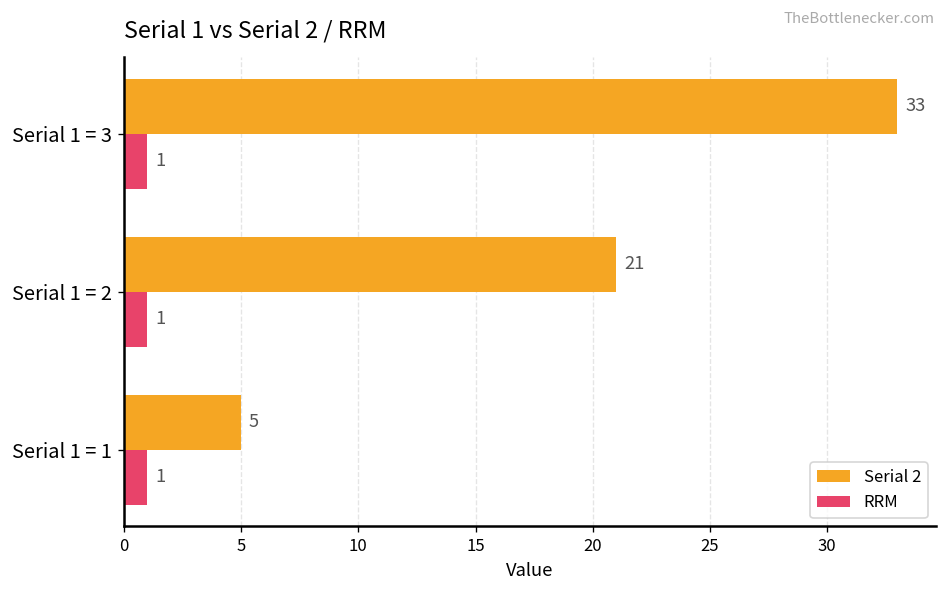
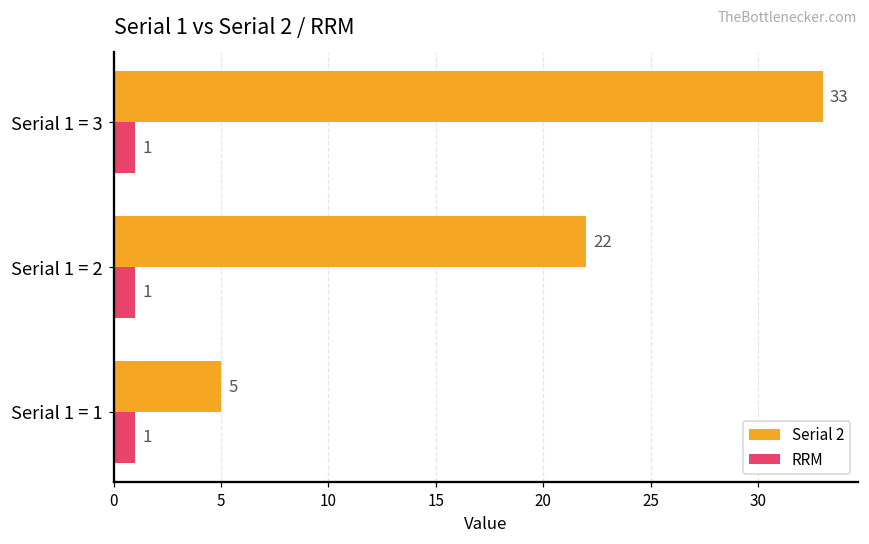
  {
    "Serial 2": {
      "Serial 1 = 3": 33,
-     "Serial 1 = 2": 21,
+     "Serial 1 = 2": 22,
      "Serial 1 = 1": 5
    },
    "RRM": {
      "Serial 1 = 3": 1,
      "Serial 1 = 2": 1,
      "Serial 1 = 1": 1
    }
  }
